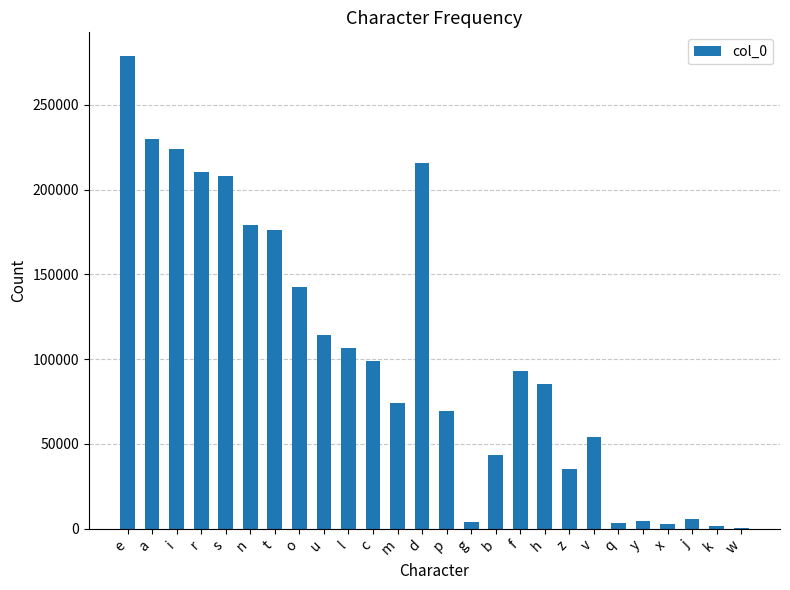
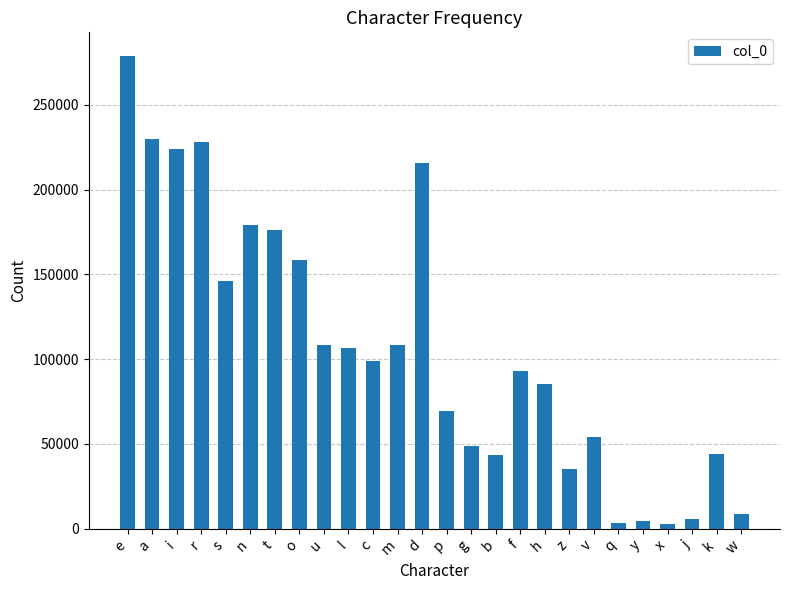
  {
    "e": 279000,
    "a": 230000,
    "i": 224000,
-   "r": 210000,
-   "s": 208000,
+   "r": 228000,
+   "s": 146000,
    "n": 179000,
    "t": 176000,
-   "o": 143000,
-   "u": 114000,
+   "o": 158000,
+   "u": 108000,
    "l": 106000,
    "c": 99000,
-   "m": 74000,
+   "m": 108000,
    "d": 216000,
    "p": 69000,
-   "g": 4000,
+   "g": 49000,
    "b": 43000,
    "f": 93000,
    "h": 86000,
    "z": 35000,
    "v": 54000,
    "q": 3000,
    "y": 5000,
    "x": 3000,
    "j": 6000,
-   "k": 2000,
-   "w": 1000
+   "k": 44000,
+   "w": 8000
  }
